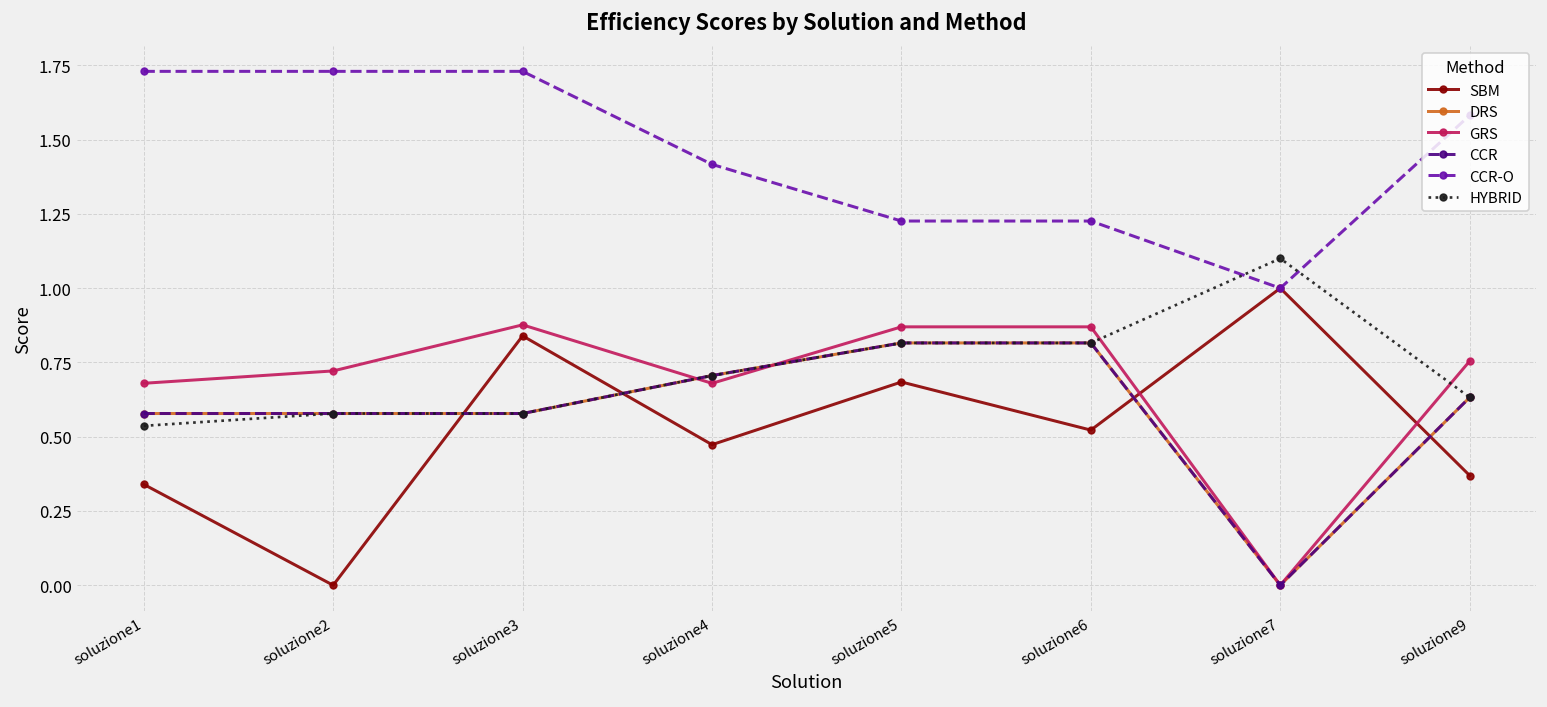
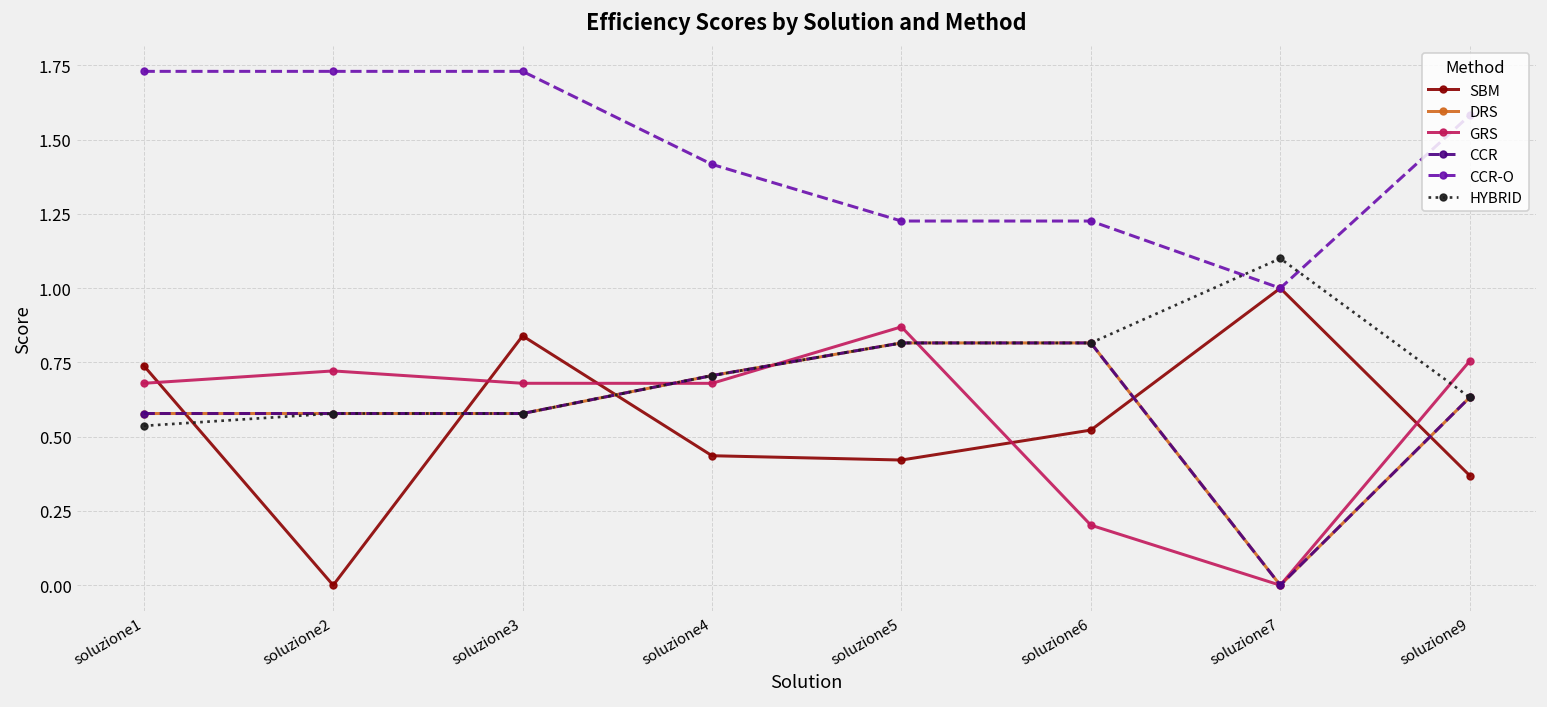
  {
    "SBM": {
-     "soluzione1": 0.34,
+     "soluzione1": 0.74,
      "soluzione2": 0.00,
      "soluzione3": 0.84,
-     "soluzione4": 0.47,
-     "soluzione5": 0.68,
+     "soluzione4": 0.44,
+     "soluzione5": 0.42,
      "soluzione6": 0.52,
      "soluzione9": 0.37
    },
    "GRS": {
      "soluzione1": 0.68,
      "soluzione2": 0.72,
-     "soluzione3": 0.88,
+     "soluzione3": 0.68,
      "soluzione4": 0.68,
      "soluzione5": 0.87,
-     "soluzione6": 0.87,
+     "soluzione6": 0.20,
      "soluzione9": 0.75
    },
    "HYBRID": {
      "soluzione1": 0.54,
      "soluzione7": 1.10
    }
  }
